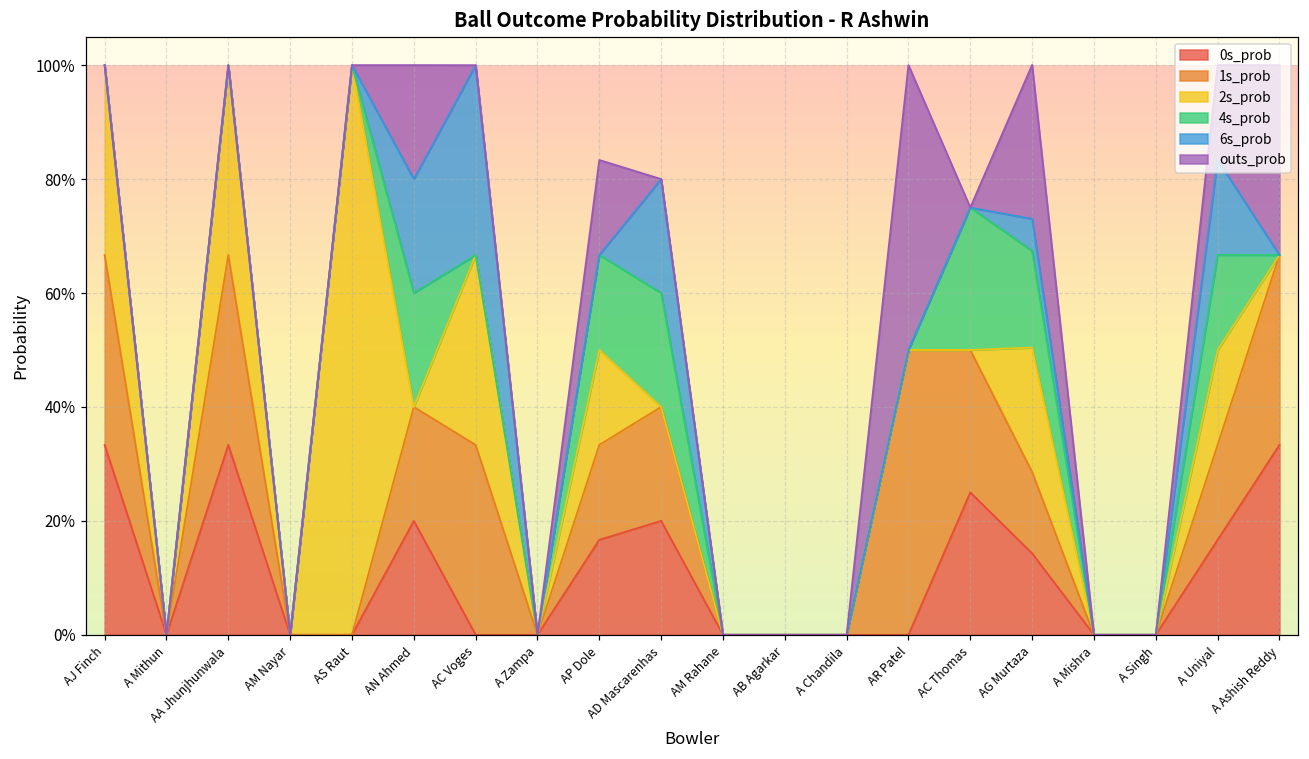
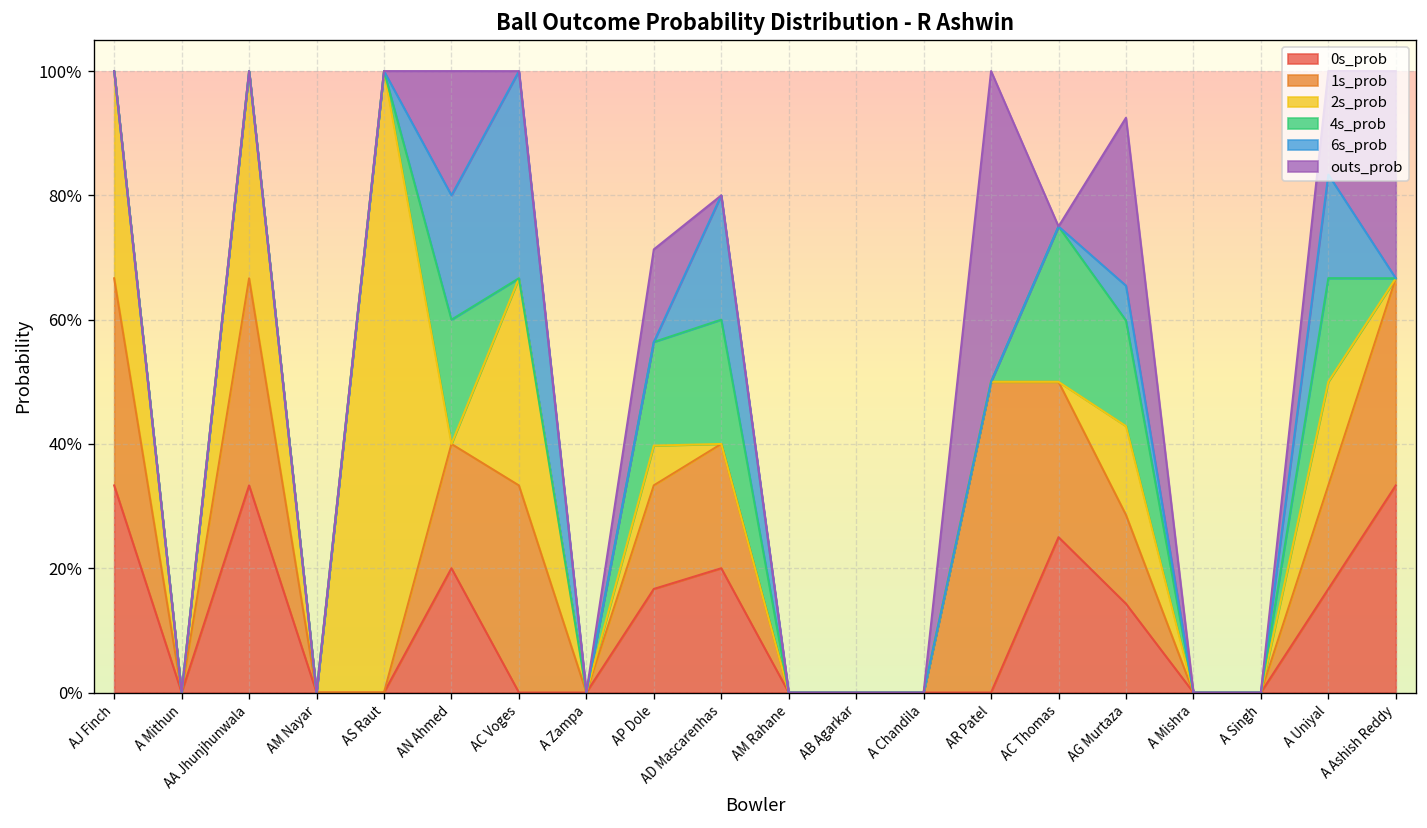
  {
    "2s_prob": {
-     "AP Dole": "17%",
-     "AG Murtaza": "22%",
+     "AP Dole": "6%",
+     "AG Murtaza": "14%",
      "A Uniyal": "17%"
    },
    "4s_prob": {
      "AN Ahmed": "20%",
      "AD Mascarenhas": "20%",
      "AG Murtaza": "17%",
      "A Uniyal": "17%"
    },
    "6s_prob": {
      "AN Ahmed": "20%",
      "AG Murtaza": "6%"
    },
    "outs_prob": {
      "AN Ahmed": "20%",
-     "AP Dole": "17%",
+     "AP Dole": "15%",
      "AR Patel": "50%",
      "AG Murtaza": "27%"
    }
  }
